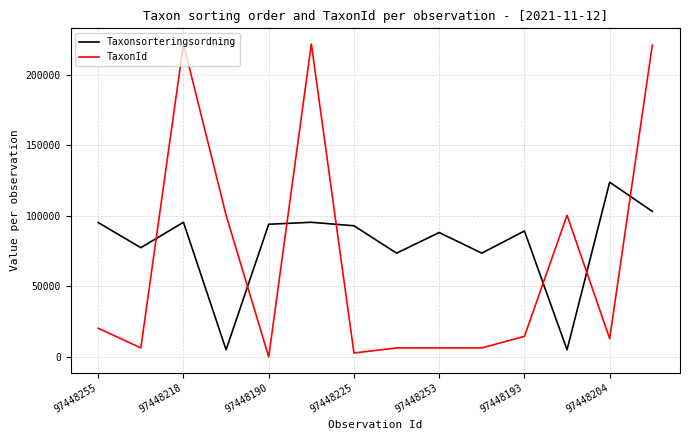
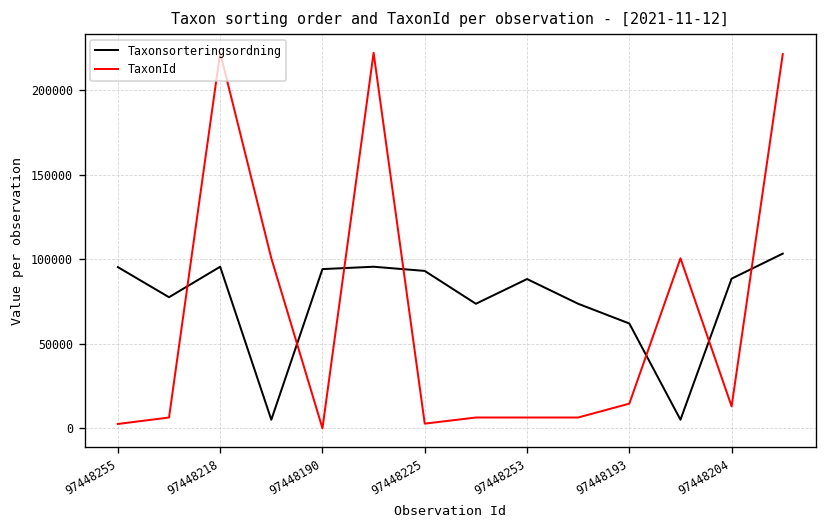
  {
    "Taxonsorteringsordning": {
      "97448255": 95000,
      "97448218": 96000,
      "97448190": 94000,
      "97448225": 93000,
      "97448253": 88000,
-     "97448193": 89000,
-     "97448204": 124000
+     "97448193": 62000,
+     "97448204": 88000
    },
    "TaxonId": {
-     "97448255": 20000,
+     "97448255": 3000,
      "97448190": 0,
      "97448225": 3000,
      "97448253": 6000,
      "97448193": 15000,
      "97448204": 13000
    }
  }
